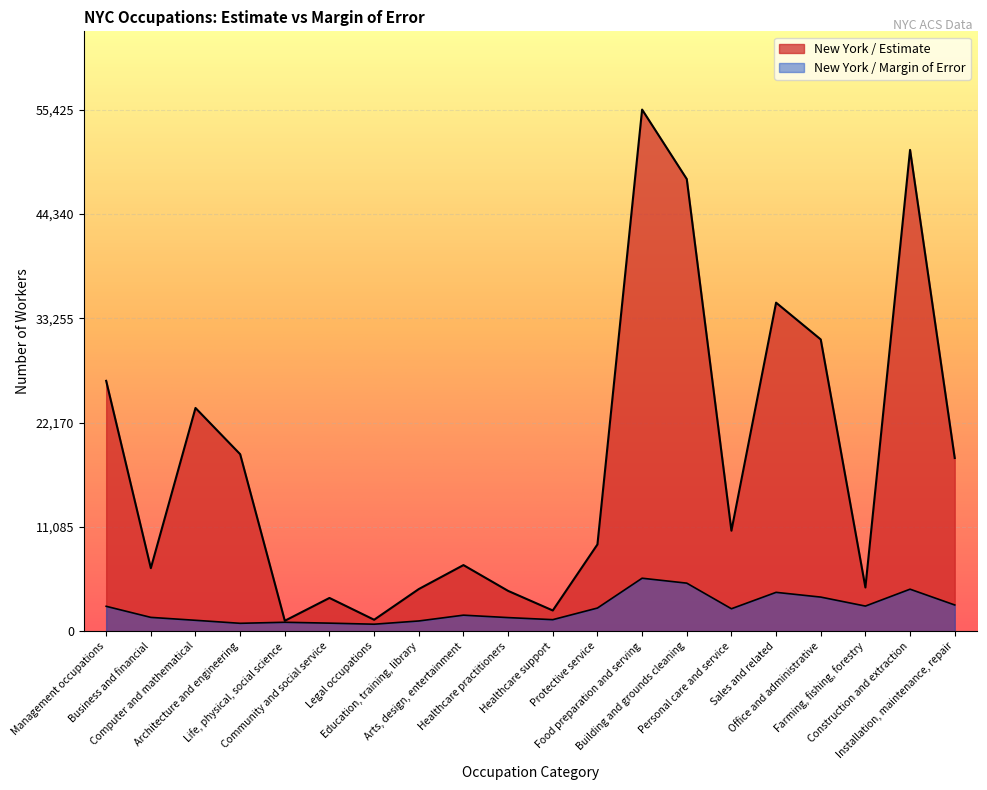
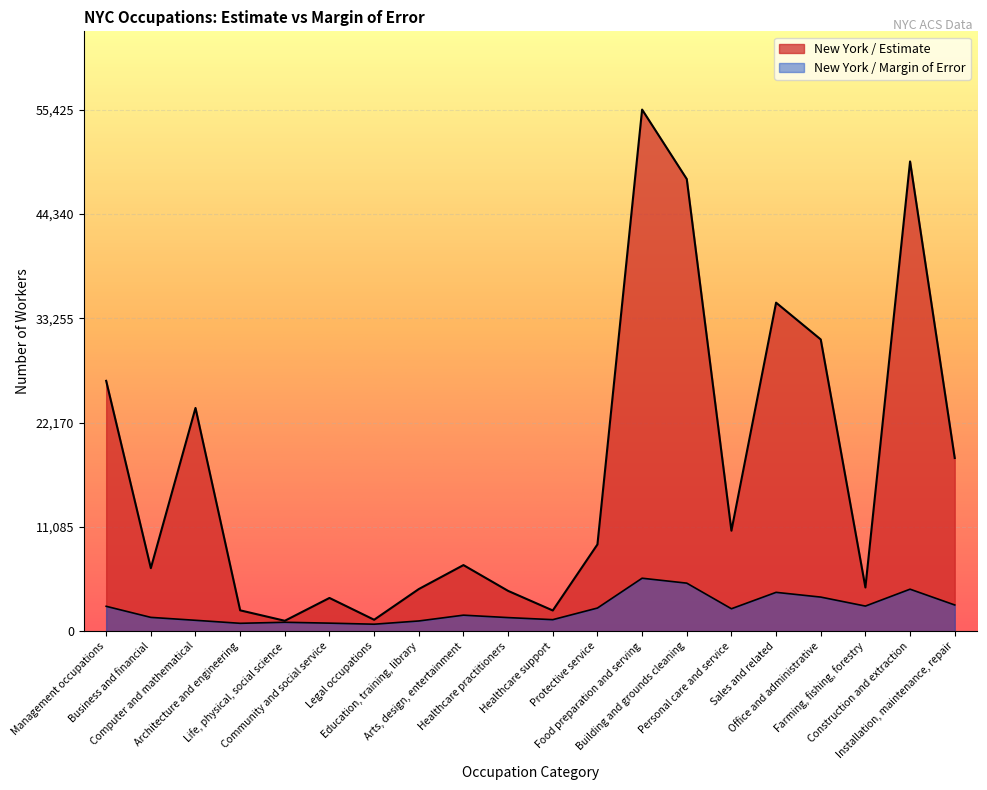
  {
    "New York / Estimate": {
      "Management occupations": "27,000",
      "Business and financial": "7,000",
      "Computer and mathematical": "24,000",
-     "Architecture and engineering": "19,000",
+     "Architecture and engineering": "2,000",
      "Community and social service": "4,000",
      "Legal occupations": "1,000",
      "Education, training, library": "4,000",
      "Arts, design, entertainment": "7,000",
      "Healthcare practitioners": "4,000",
      "Healthcare support": "2,000",
      "Protective service": "9,000",
      "Food preparation and serving": "55,000",
      "Building and grounds cleaning": "48,000",
      "Personal care and service": "11,000",
      "Sales and related": "35,000",
      "Office and administrative": "31,000",
      "Farming, fishing, forestry": "5,000",
-     "Construction and extraction": "51,000",
+     "Construction and extraction": "50,000",
      "Installation, maintenance, repair": "18,000"
    },
    "New York / Margin of Error": {
      "Management occupations": "3,000",
      "Business and financial": "1,000",
      "Computer and mathematical": "1,000",
      "Architecture and engineering": "1,000",
      "Community and social service": "1,000",
      "Legal occupations": "1,000",
      "Education, training, library": "1,000",
      "Arts, design, entertainment": "2,000",
      "Healthcare practitioners": "1,000",
      "Healthcare support": "1,000",
      "Protective service": "2,000",
      "Food preparation and serving": "6,000",
      "Building and grounds cleaning": "5,000",
      "Personal care and service": "2,000",
      "Sales and related": "4,000",
      "Office and administrative": "4,000",
      "Farming, fishing, forestry": "3,000",
      "Construction and extraction": "4,000",
      "Installation, maintenance, repair": "3,000"
    }
  }
